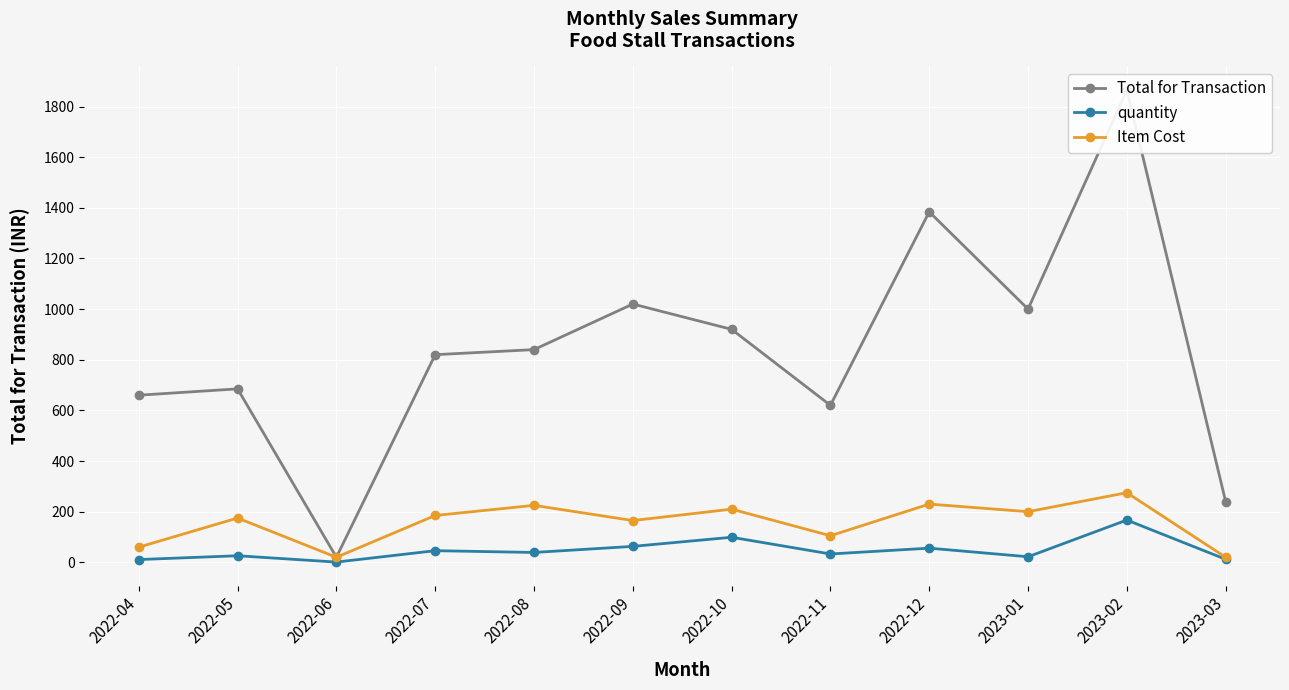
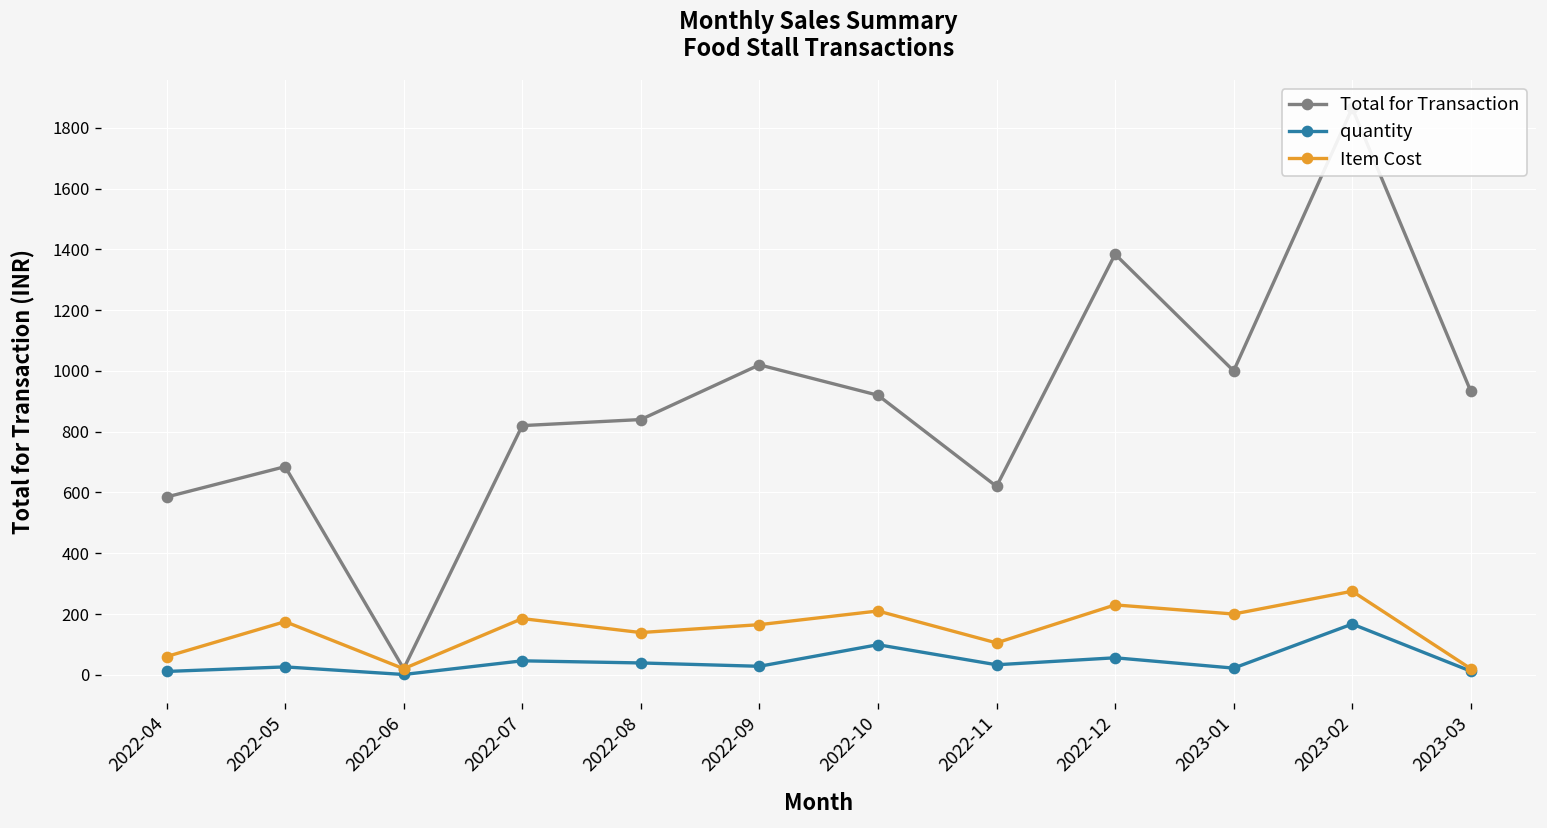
  {
    "Total for Transaction": {
-     "2022-04": 660,
+     "2022-04": 590,
      "2022-05": 690,
      "2022-07": 820,
      "2022-08": 840,
      "2022-09": 1020,
      "2022-10": 920,
      "2022-11": 620,
      "2022-12": 1380,
      "2023-01": 1000,
-     "2023-03": 240
+     "2023-03": 930
    },
    "quantity": {
      "2022-04": 10,
      "2022-05": 30,
      "2022-06": 0,
      "2022-07": 50,
      "2022-08": 40,
-     "2022-09": 60,
+     "2022-09": 30,
      "2022-10": 100,
      "2022-11": 30,
      "2022-12": 60,
      "2023-01": 20,
      "2023-02": 170
    },
    "Item Cost": {
      "2022-04": 60,
      "2022-05": 180,
      "2022-07": 190,
-     "2022-08": 230,
+     "2022-08": 140,
      "2022-09": 170,
      "2022-10": 210,
      "2022-11": 110,
      "2022-12": 230,
      "2023-01": 200,
      "2023-02": 280
    }
  }
